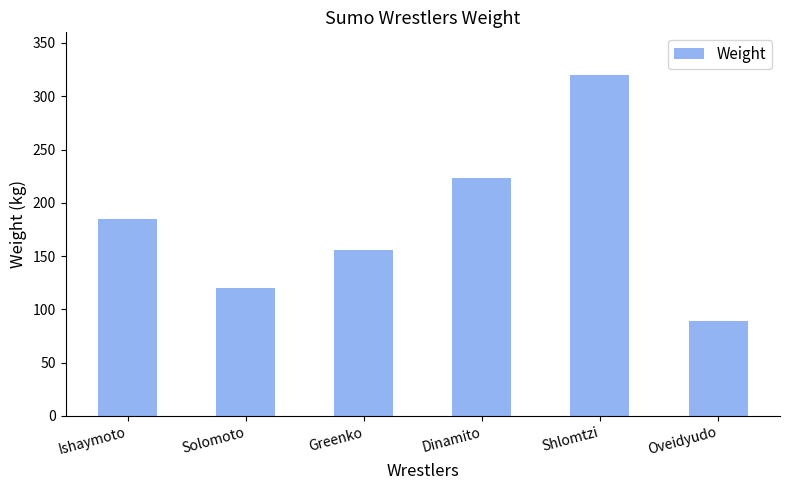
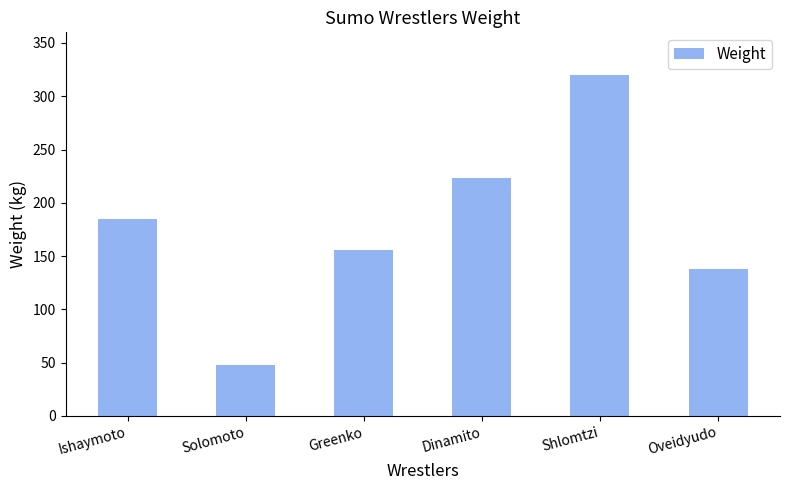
  {
    "Ishaymoto": 185,
-   "Solomoto": 120,
+   "Solomoto": 48,
    "Greenko": 156,
    "Dinamito": 223,
    "Shlomtzi": 320,
-   "Oveidyudo": 89
+   "Oveidyudo": 138
  }
